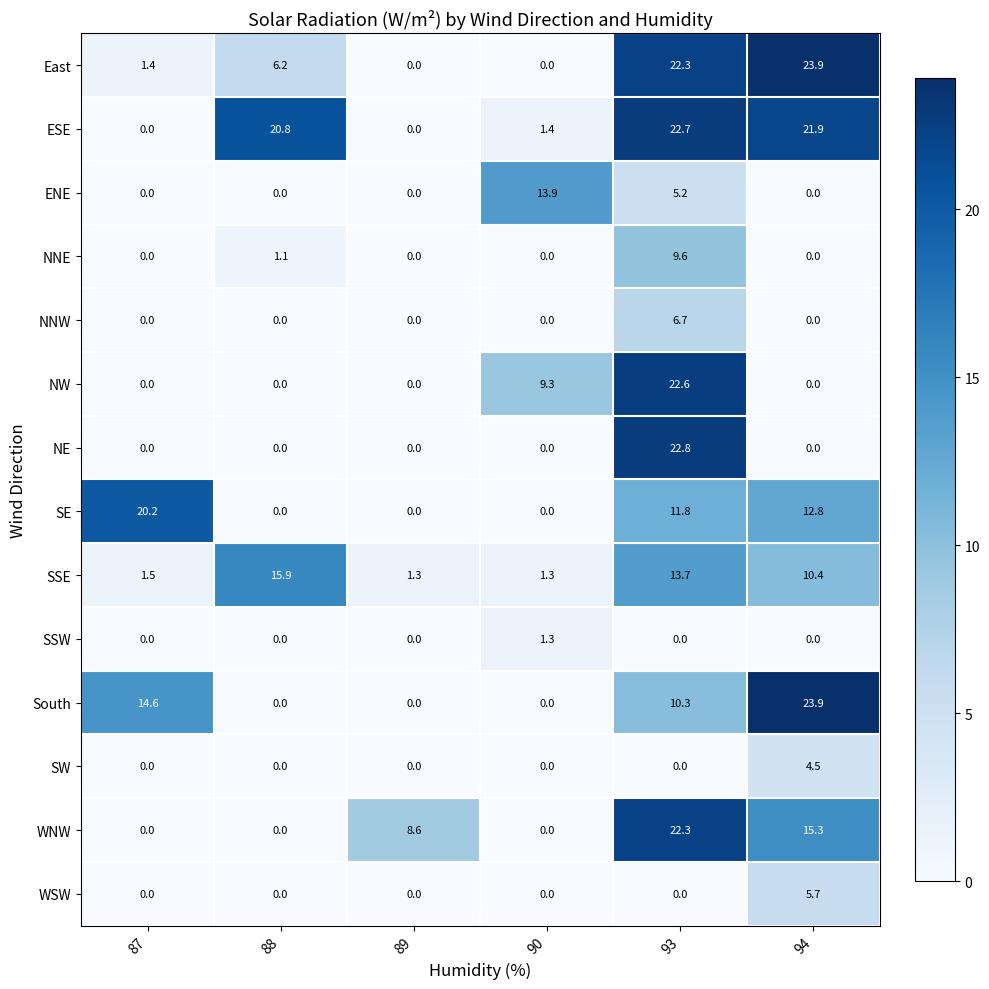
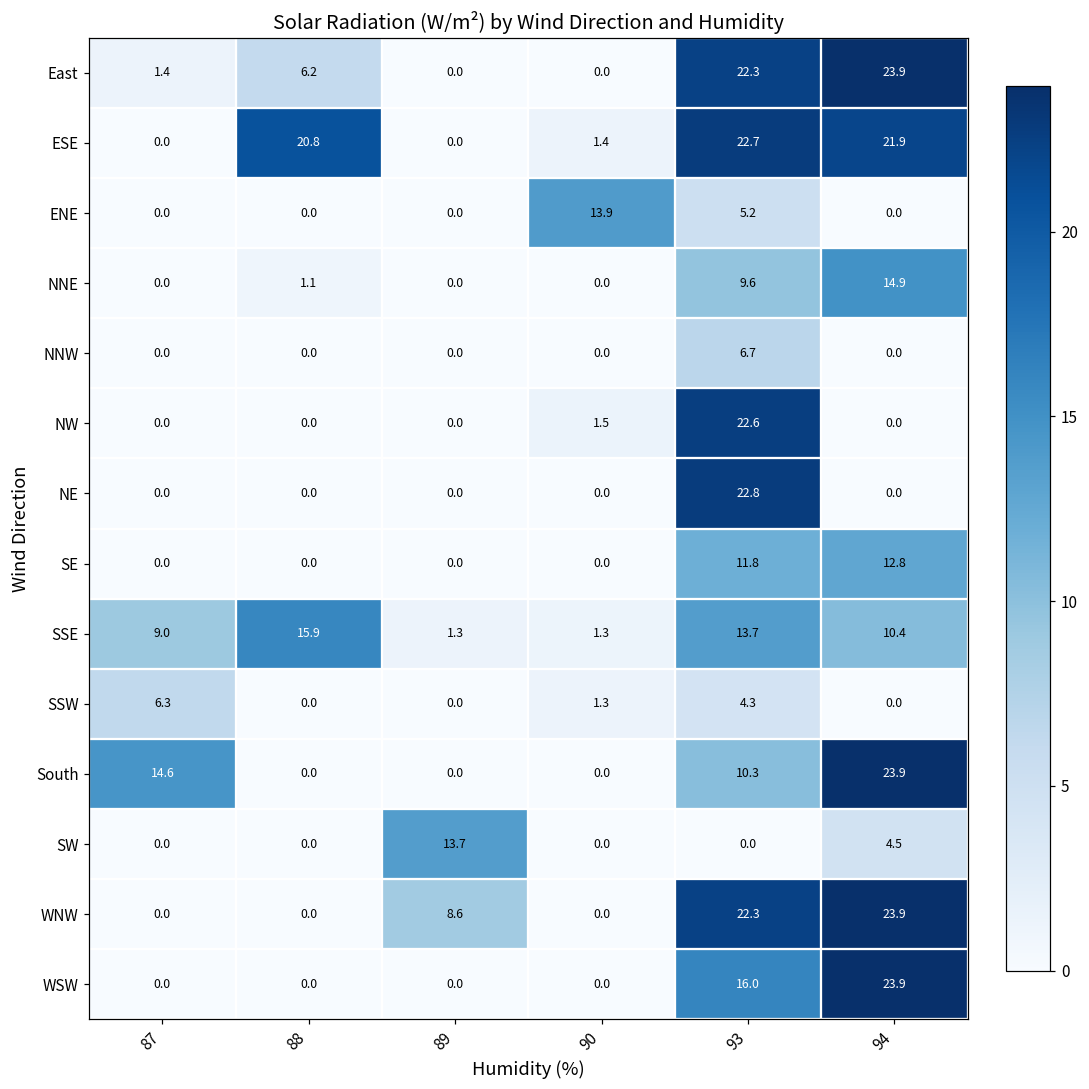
  {
    "East": {
      "87": 1.4,
      "88": 6.2,
      "89": 0.0,
      "90": 0.0,
      "93": 22.3,
      "94": 23.9
    },
    "ESE": {
      "87": 0.0,
      "88": 20.8,
      "89": 0.0,
      "90": 1.4,
      "93": 22.7,
      "94": 21.9
    },
    "ENE": {
      "87": 0.0,
      "88": 0.0,
      "89": 0.0,
      "90": 13.9,
      "93": 5.2,
      "94": 0.0
    },
    "NNE": {
      "87": 0.0,
      "88": 1.1,
      "89": 0.0,
      "90": 0.0,
      "93": 9.6,
-     "94": 0.0
+     "94": 14.9
    },
    "NNW": {
      "87": 0.0,
      "88": 0.0,
      "89": 0.0,
      "90": 0.0,
      "93": 6.7,
      "94": 0.0
    },
    "NW": {
      "87": 0.0,
      "88": 0.0,
      "89": 0.0,
-     "90": 9.3,
+     "90": 1.5,
      "93": 22.6,
      "94": 0.0
    },
    "NE": {
      "87": 0.0,
      "88": 0.0,
      "89": 0.0,
      "90": 0.0,
      "93": 22.8,
      "94": 0.0
    },
    "SE": {
-     "87": 20.2,
+     "87": 0.0,
      "88": 0.0,
      "89": 0.0,
      "90": 0.0,
      "93": 11.8,
      "94": 12.8
    },
    "SSE": {
-     "87": 1.5,
+     "87": 9.0,
      "88": 15.9,
      "89": 1.3,
      "90": 1.3,
      "93": 13.7,
      "94": 10.4
    },
    "SSW": {
-     "87": 0.0,
+     "87": 6.3,
      "88": 0.0,
      "89": 0.0,
      "90": 1.3,
-     "93": 0.0,
+     "93": 4.3,
      "94": 0.0
    },
    "South": {
      "87": 14.6,
      "88": 0.0,
      "89": 0.0,
      "90": 0.0,
      "93": 10.3,
      "94": 23.9
    },
    "SW": {
      "87": 0.0,
      "88": 0.0,
-     "89": 0.0,
+     "89": 13.7,
      "90": 0.0,
      "93": 0.0,
      "94": 4.5
    },
    "WNW": {
      "87": 0.0,
      "88": 0.0,
      "89": 8.6,
      "90": 0.0,
      "93": 22.3,
-     "94": 15.3
+     "94": 23.9
    },
    "WSW": {
      "87": 0.0,
      "88": 0.0,
      "89": 0.0,
      "90": 0.0,
-     "93": 0.0,
-     "94": 5.7
+     "93": 16.0,
+     "94": 23.9
    }
  }
